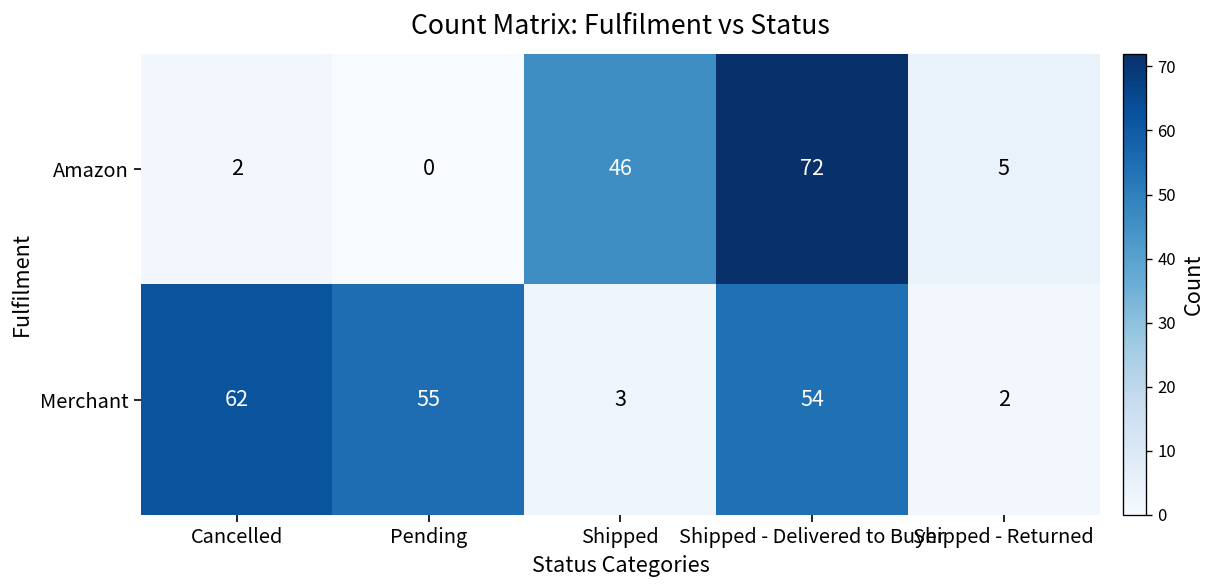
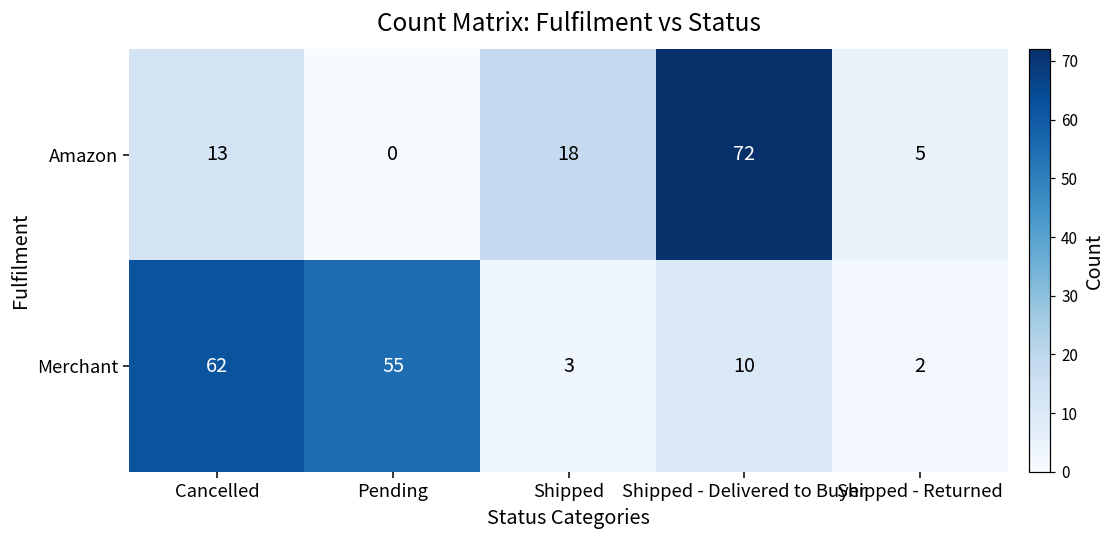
  {
    "Amazon": {
-     "Cancelled": 2,
+     "Cancelled": 13,
      "Pending": 0,
-     "Shipped": 46,
+     "Shipped": 18,
      "Shipped - Delivered to Buyer": 72
    },
    "Merchant": {
      "Cancelled": 62,
      "Pending": 55,
      "Shipped": 3,
-     "Shipped - Delivered to Buyer": 54
+     "Shipped - Delivered to Buyer": 10
    }
  }
